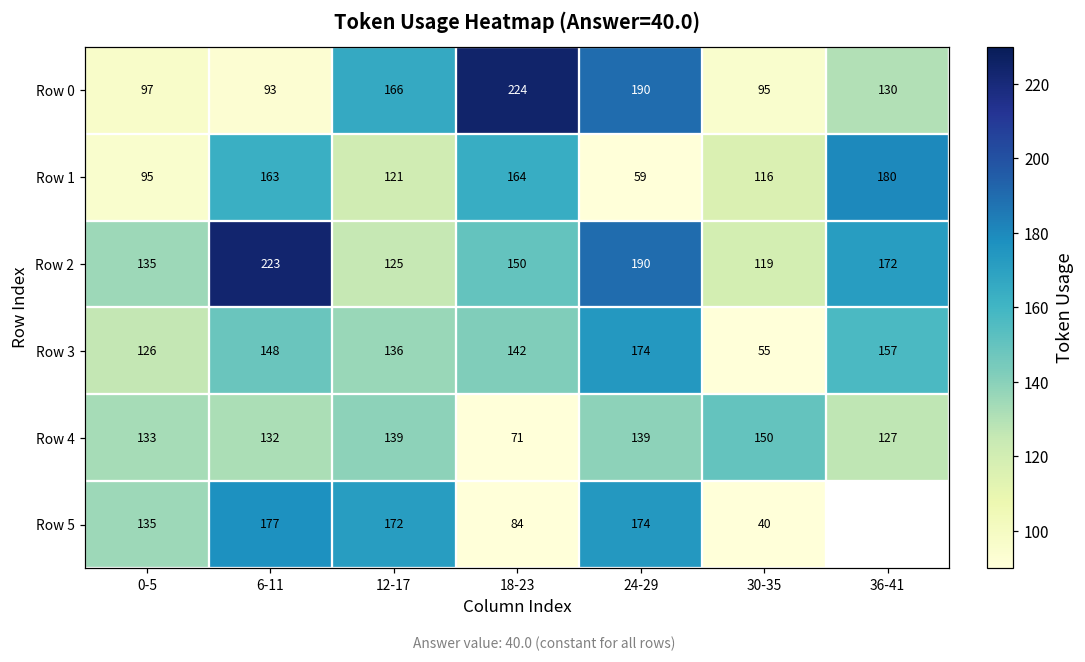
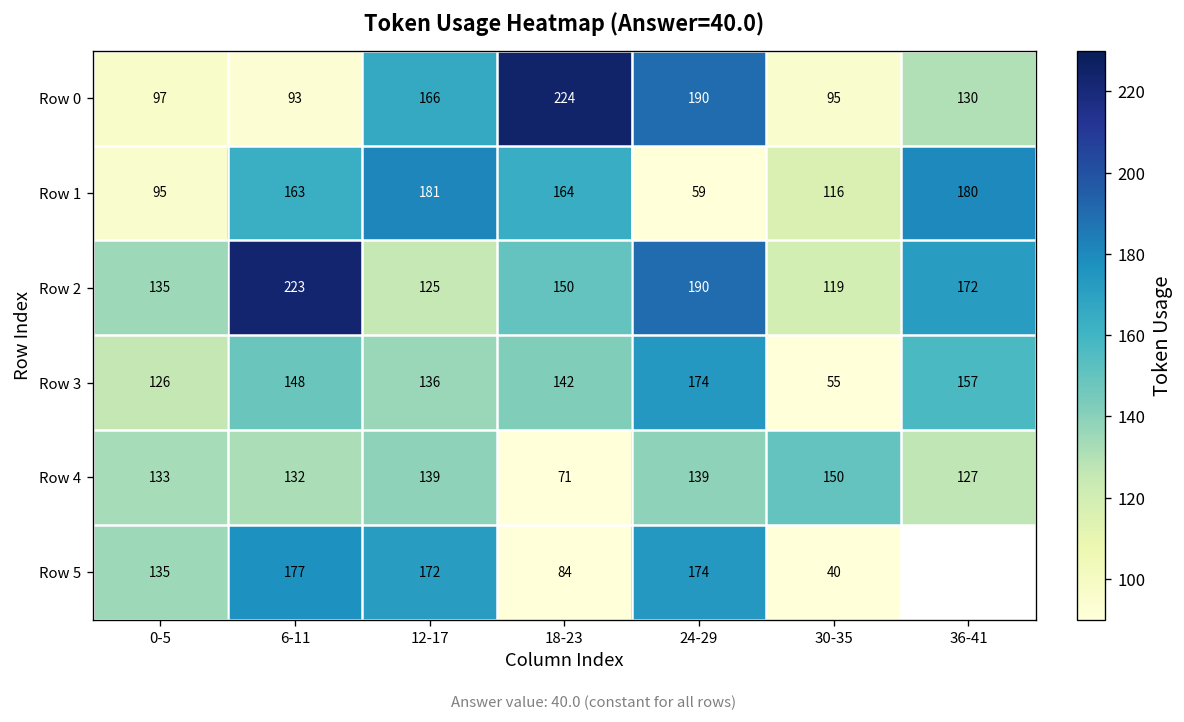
  {
    "Row 0": {
      "0-5": 97,
      "6-11": 93,
      "12-17": 166,
      "18-23": 224,
      "24-29": 190,
      "30-35": 95,
      "36-41": 130
    },
    "Row 1": {
      "0-5": 95,
      "6-11": 163,
-     "12-17": 121,
+     "12-17": 181,
      "18-23": 164,
      "24-29": 59,
      "30-35": 116,
      "36-41": 180
    },
    "Row 2": {
      "0-5": 135,
      "6-11": 223,
      "12-17": 125,
      "18-23": 150,
      "24-29": 190,
      "30-35": 119,
      "36-41": 172
    },
    "Row 3": {
      "0-5": 126,
      "6-11": 148,
      "12-17": 136,
      "18-23": 142,
      "24-29": 174,
      "30-35": 55,
      "36-41": 157
    },
    "Row 4": {
      "0-5": 133,
      "6-11": 132,
      "12-17": 139,
      "18-23": 71,
      "24-29": 139,
      "30-35": 150,
      "36-41": 127
    },
    "Row 5": {
      "0-5": 135,
      "6-11": 177,
      "12-17": 172,
      "18-23": 84,
      "24-29": 174,
      "30-35": 40
    }
  }
